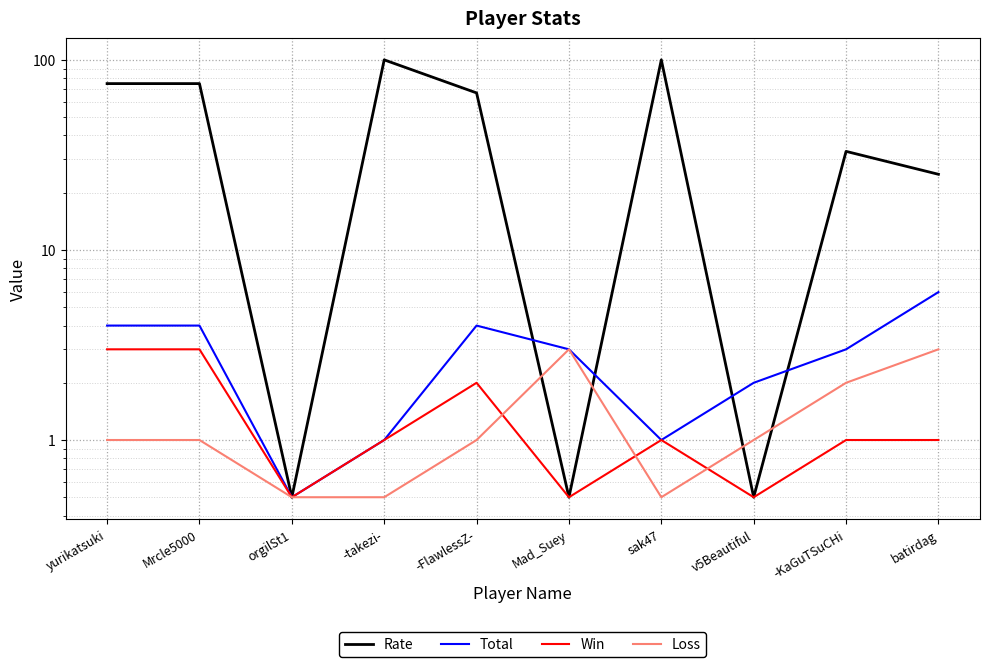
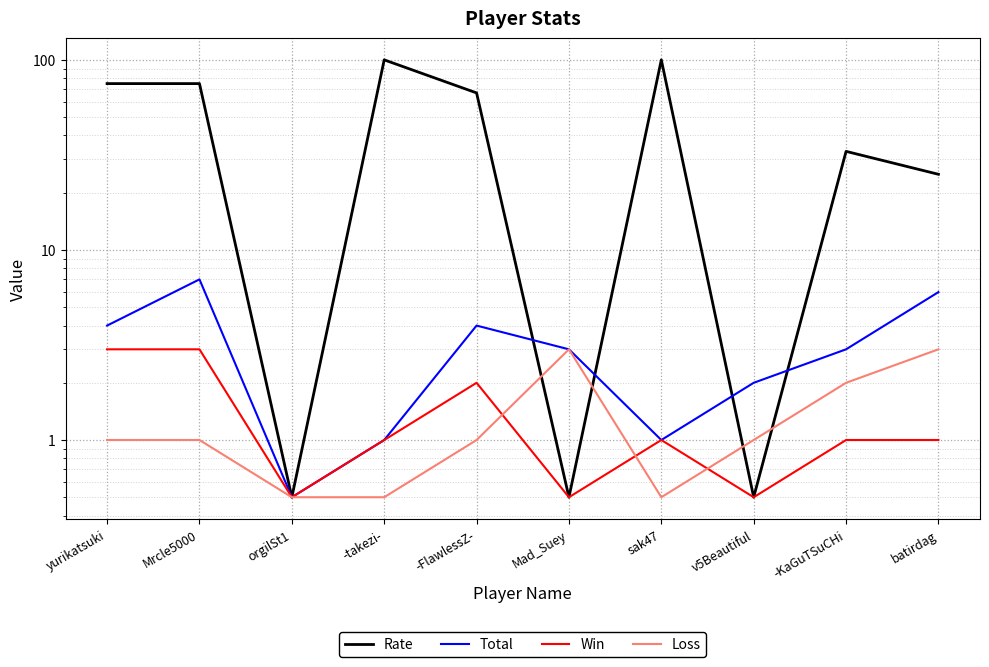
  {
    "Rate": {
      "yurikatsuki": 75,
      "Mrcle5000": 75,
      "-takezi-": 100,
      "-FlawlessZ-": 67,
      "sak47": 100,
      "-KaGuTSuCHi": 33,
      "batirdag": 25
    },
    "Total": {
      "yurikatsuki": 4,
-     "Mrcle5000": 4,
+     "Mrcle5000": 7,
      "-FlawlessZ-": 4,
      "v5Beautiful": 2,
      "-KaGuTSuCHi": 3,
      "batirdag": 6
    },
    "Win": {
      "yurikatsuki": 3,
      "Mrcle5000": 3,
      "-FlawlessZ-": 2,
      "-KaGuTSuCHi": 1,
      "batirdag": 1
    },
    "Loss": {
      "yurikatsuki": 1,
      "Mrcle5000": 1,
      "-takezi-": 0.50,
      "-FlawlessZ-": 1,
      "sak47": 0.50,
      "v5Beautiful": 1,
      "-KaGuTSuCHi": 2,
      "batirdag": 3
    }
  }
